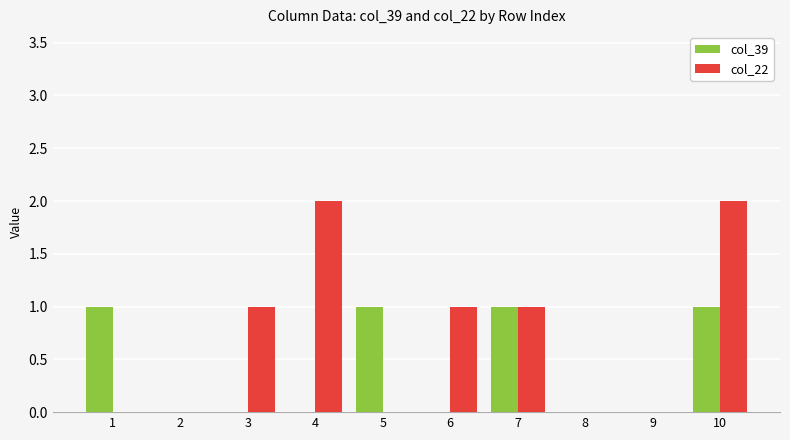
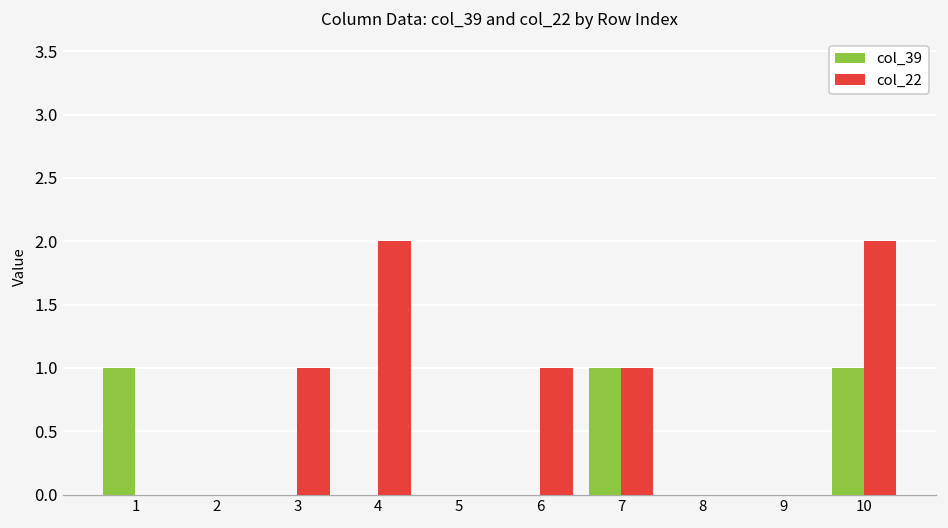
  {
    "col_39": {
      "1": 1,
      "2": 0,
      "3": 0,
      "4": 0,
-     "5": 1,
+     "5": 0,
      "6": 0,
      "7": 1,
      "8": 0,
      "9": 0,
      "10": 1
    },
    "col_22": {
      "1": 0,
      "2": 0,
      "3": 1,
      "4": 2,
      "5": 0,
      "6": 1,
      "7": 1,
      "8": 0,
      "9": 0,
      "10": 2
    }
  }
